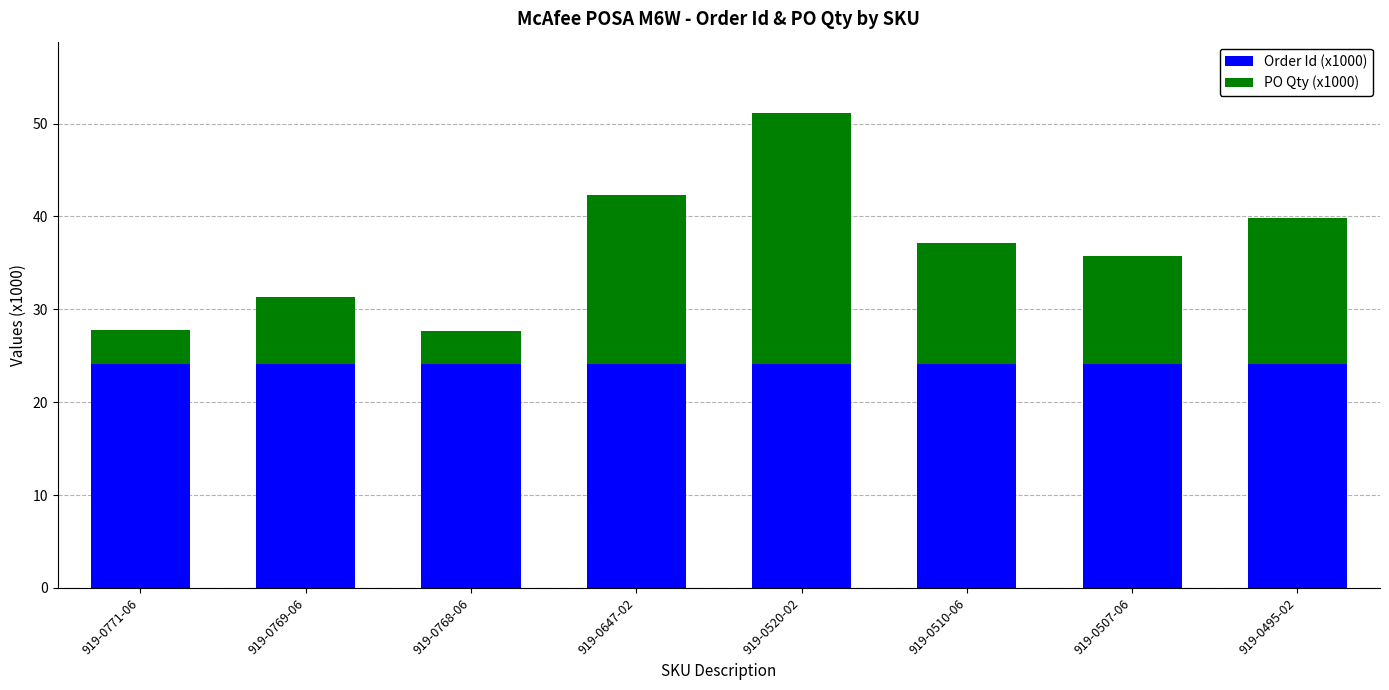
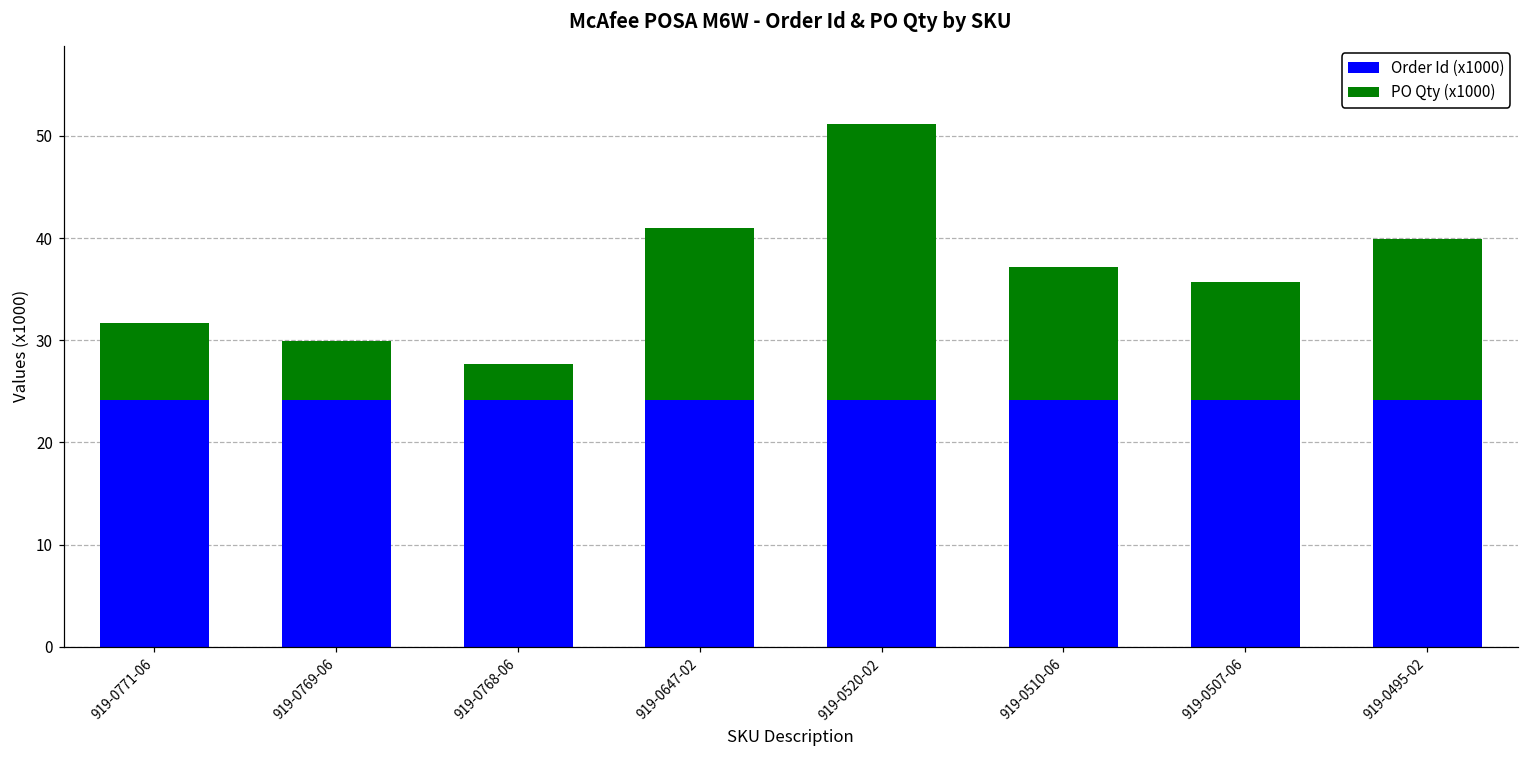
  {
    "Order Id (x1000)": {
      "919-0771-06": 24,
      "919-0769-06": 24,
      "919-0768-06": 24,
      "919-0647-02": 24,
      "919-0520-02": 24,
      "919-0510-06": 24,
      "919-0507-06": 24,
      "919-0495-02": 24
    },
    "PO Qty (x1000)": {
-     "919-0771-06": 4,
-     "919-0769-06": 7,
+     "919-0771-06": 8,
+     "919-0769-06": 6,
      "919-0768-06": 4,
-     "919-0647-02": 18,
+     "919-0647-02": 17,
      "919-0520-02": 27,
      "919-0510-06": 13,
      "919-0507-06": 12,
      "919-0495-02": 16
    }
  }
